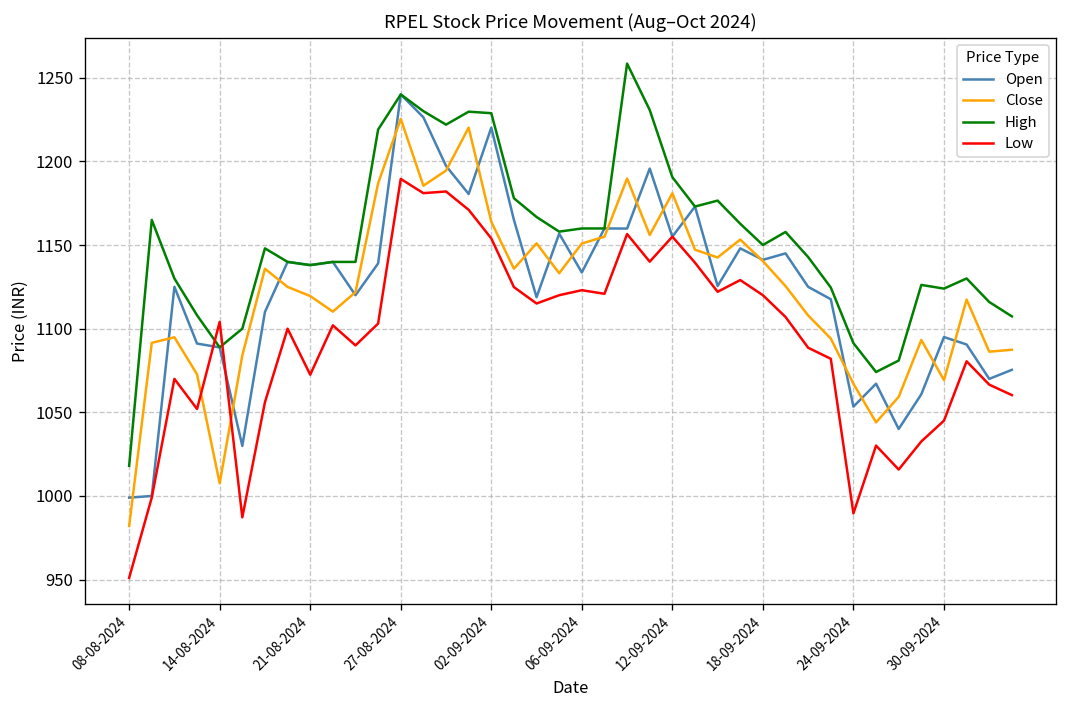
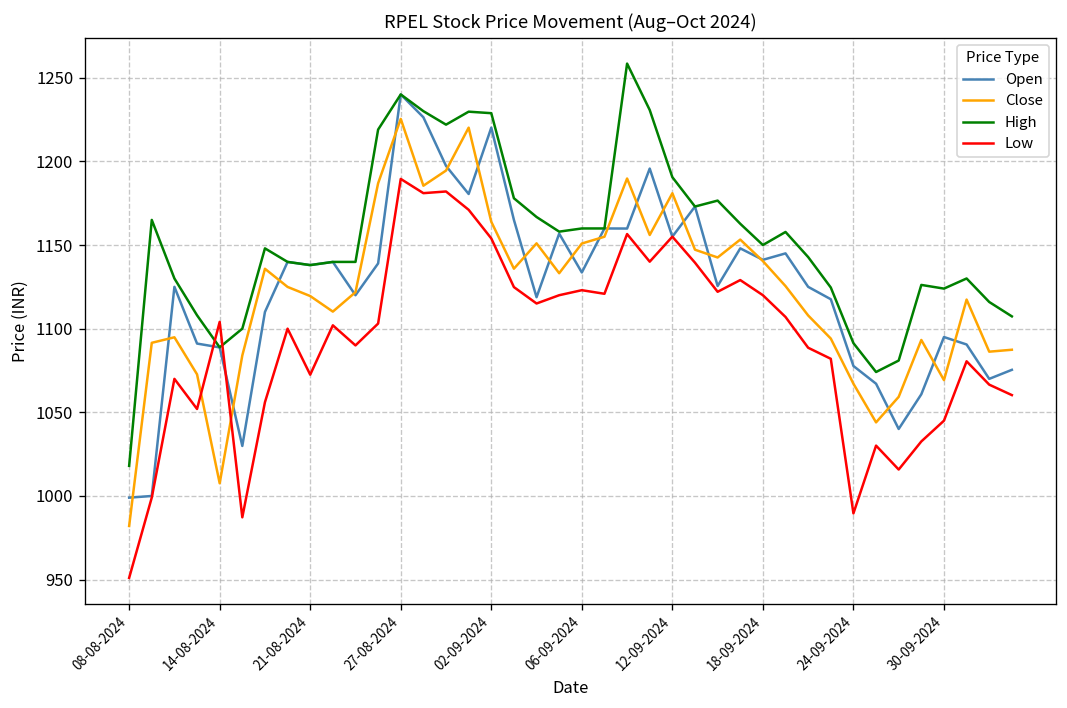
  {
    "Open": {
      "08-08-2024": 999,
      "02-09-2024": 1220,
      "06-09-2024": 1134,
-     "24-09-2024": 1053,
+     "24-09-2024": 1078,
      "30-09-2024": 1095
    },
    "Close": {
      "08-08-2024": 982,
      "14-08-2024": 1008,
      "21-08-2024": 1120,
      "27-08-2024": 1225,
      "02-09-2024": 1164,
      "06-09-2024": 1151,
      "12-09-2024": 1181,
      "24-09-2024": 1067,
      "30-09-2024": 1069
    },
    "High": {
      "08-08-2024": 1018,
      "02-09-2024": 1229,
      "06-09-2024": 1160,
      "12-09-2024": 1191,
      "18-09-2024": 1150,
      "24-09-2024": 1091,
      "30-09-2024": 1124
    },
    "Low": {
      "08-08-2024": 951,
      "14-08-2024": 1104,
      "21-08-2024": 1073,
      "27-08-2024": 1190,
      "02-09-2024": 1154,
      "06-09-2024": 1123,
      "18-09-2024": 1120,
      "24-09-2024": 990,
      "30-09-2024": 1045
    }
  }
